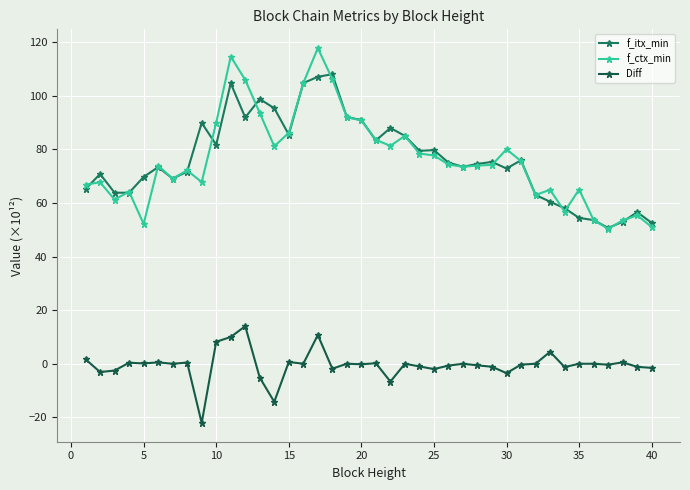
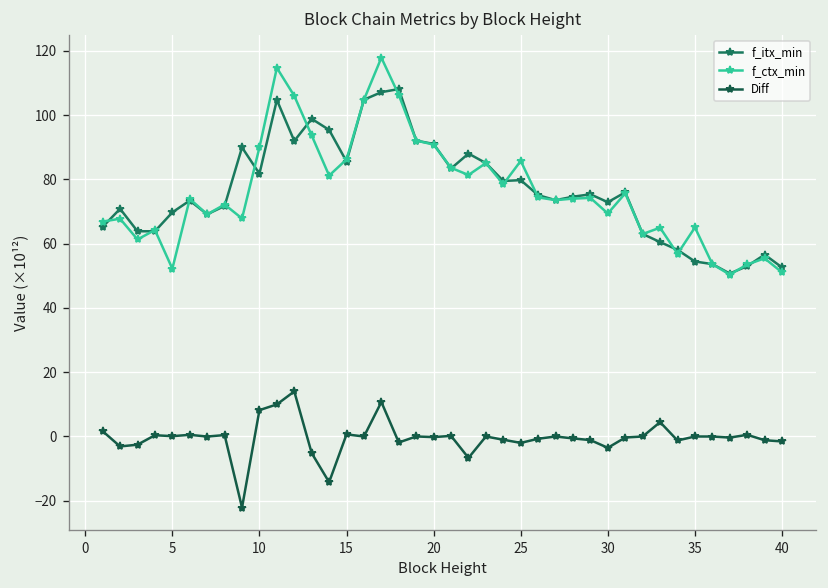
  {
    "f_ctx_min": {
      "5": 52,
      "10": 90,
-     "25": 78,
-     "30": 80,
+     "25": 86,
+     "30": 69,
      "35": 65,
      "40": 51
    }
  }
